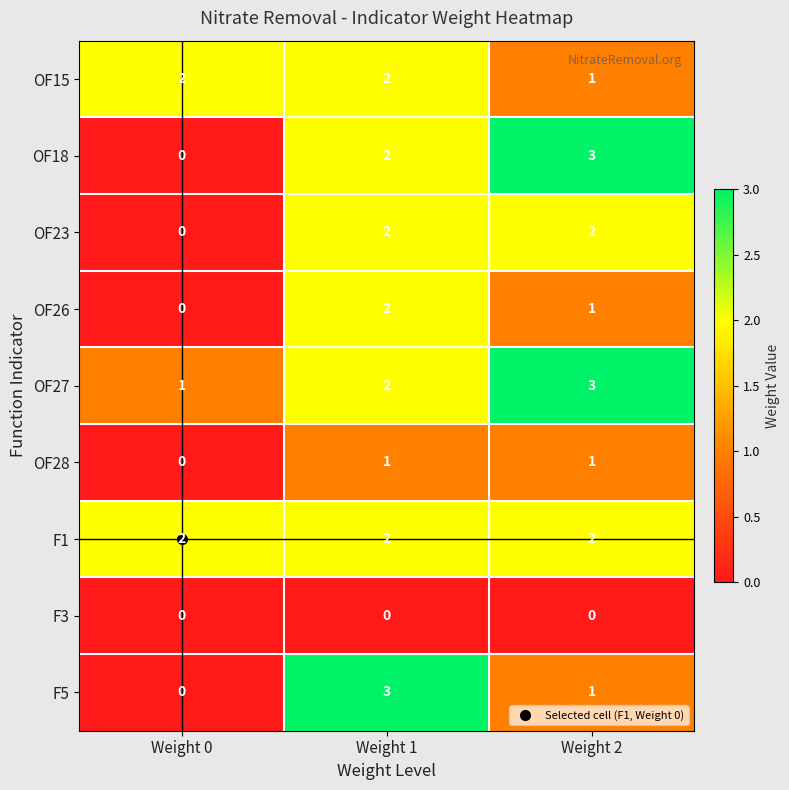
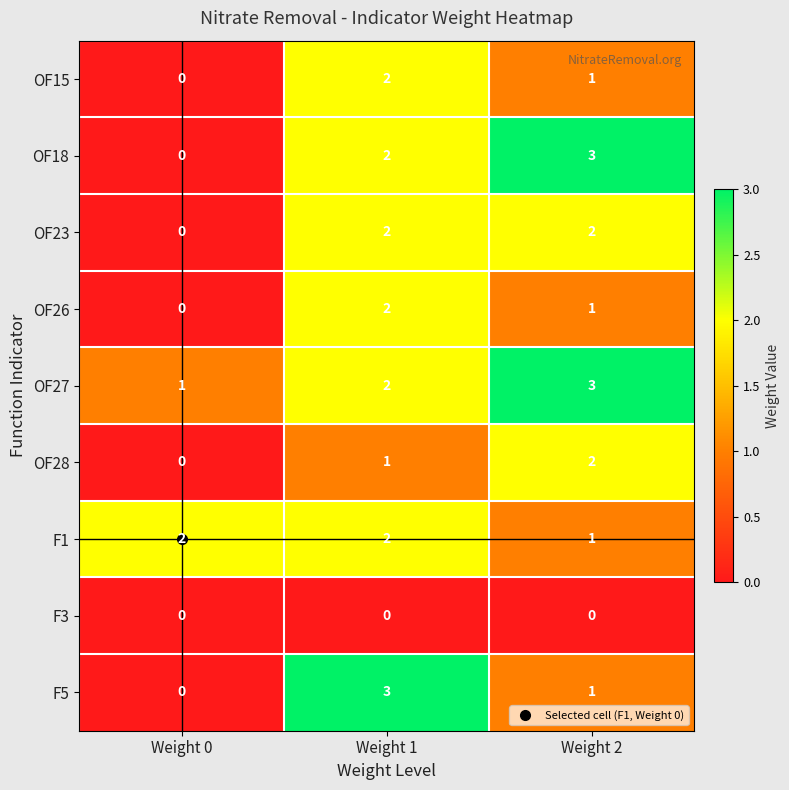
  {
    "OF15": {
-     "Weight 0": 2,
+     "Weight 0": 0,
      "Weight 1": 2
    },
    "OF18": {
      "Weight 0": 0,
      "Weight 1": 2,
      "Weight 2": 3
    },
    "OF23": {
      "Weight 0": 0,
      "Weight 1": 2,
      "Weight 2": 2
    },
    "OF26": {
      "Weight 0": 0,
      "Weight 1": 2,
      "Weight 2": 1
    },
    "OF27": {
      "Weight 0": 1,
      "Weight 1": 2,
      "Weight 2": 3
    },
    "OF28": {
      "Weight 0": 0,
      "Weight 1": 1,
-     "Weight 2": 1
+     "Weight 2": 2
    },
    "F1": {
      "Weight 1": 2,
-     "Weight 2": 2
+     "Weight 2": 1
    },
    "F3": {
      "Weight 0": 0,
      "Weight 1": 0,
      "Weight 2": 0
    },
    "F5": {
      "Weight 0": 0,
      "Weight 1": 3,
      "Weight 2": 1
    }
  }
